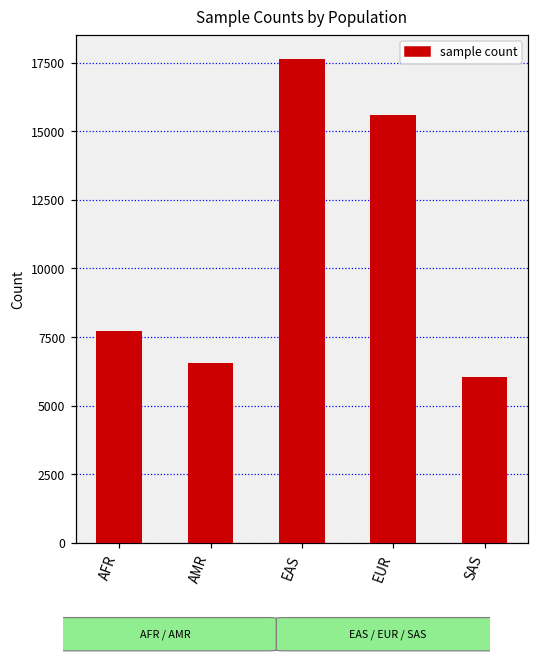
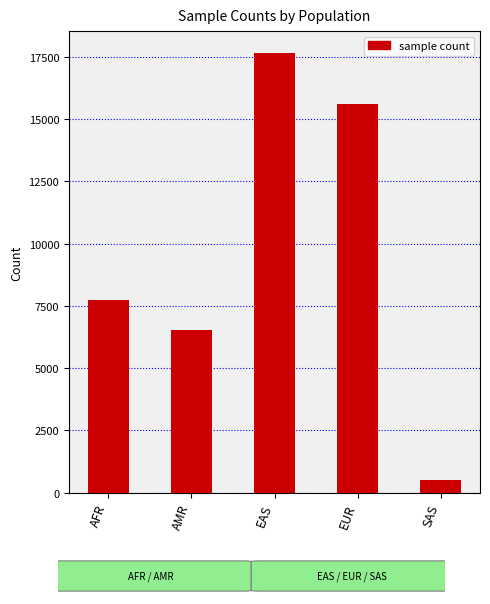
  {
    "AFR": 7700,
    "AMR": 6500,
    "EAS": 17600,
    "EUR": 15600,
-   "SAS": 6100
+   "SAS": 500
  }
